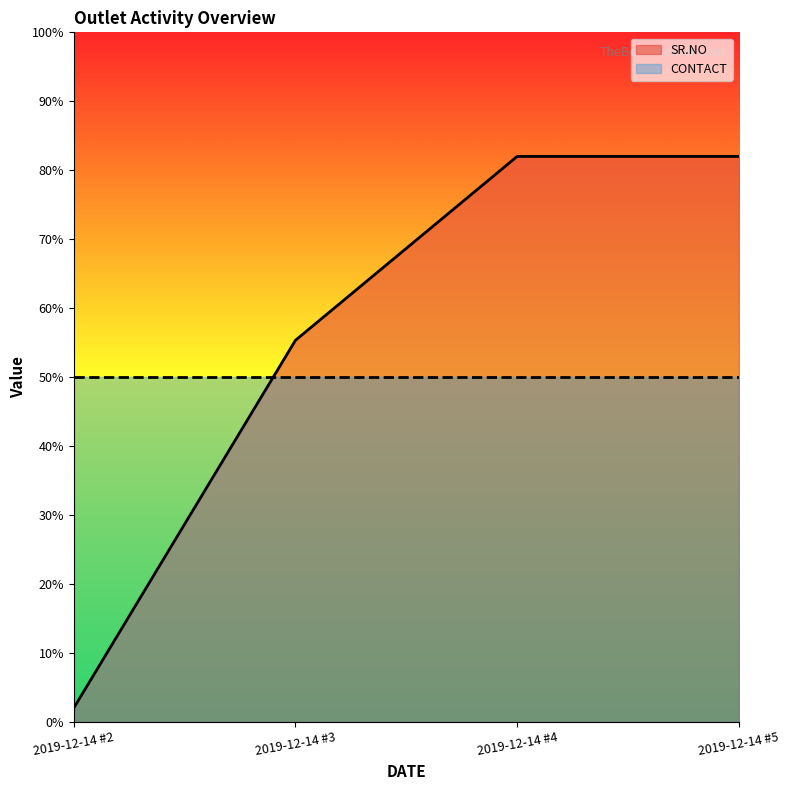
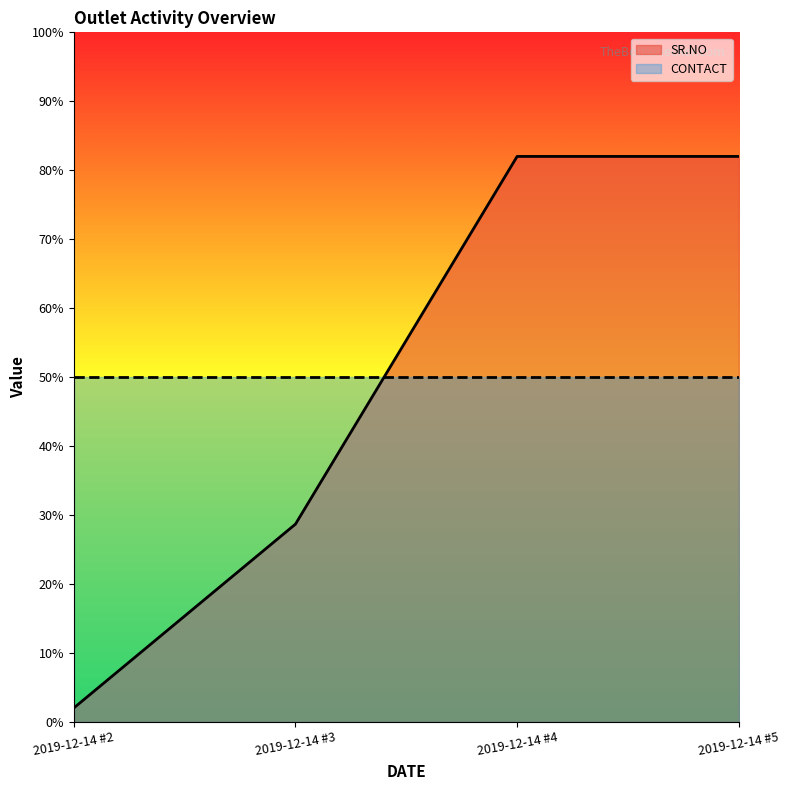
  {
    "SR.NO": {
      "2019-12-14 #2": "2%",
-     "2019-12-14 #3": "55%",
+     "2019-12-14 #3": "29%",
      "2019-12-14 #4": "82%",
      "2019-12-14 #5": "82%"
    },
    "CONTACT": {
      "2019-12-14 #2": "50%",
      "2019-12-14 #3": "50%",
      "2019-12-14 #4": "50%",
      "2019-12-14 #5": "50%"
    }
  }
